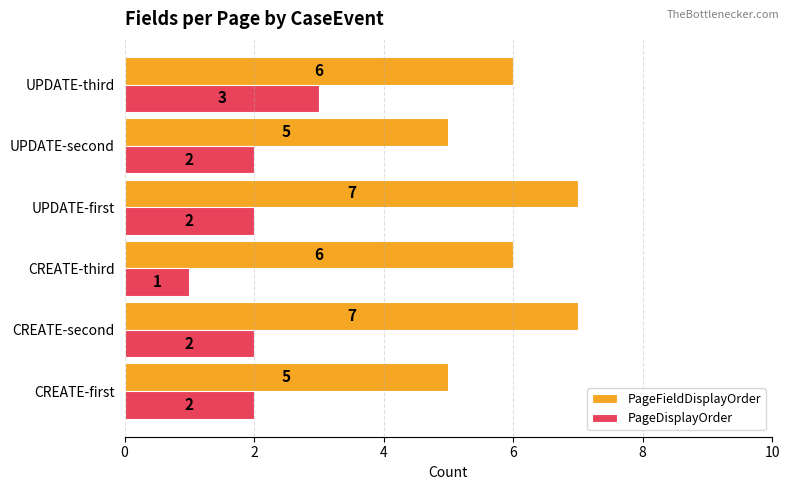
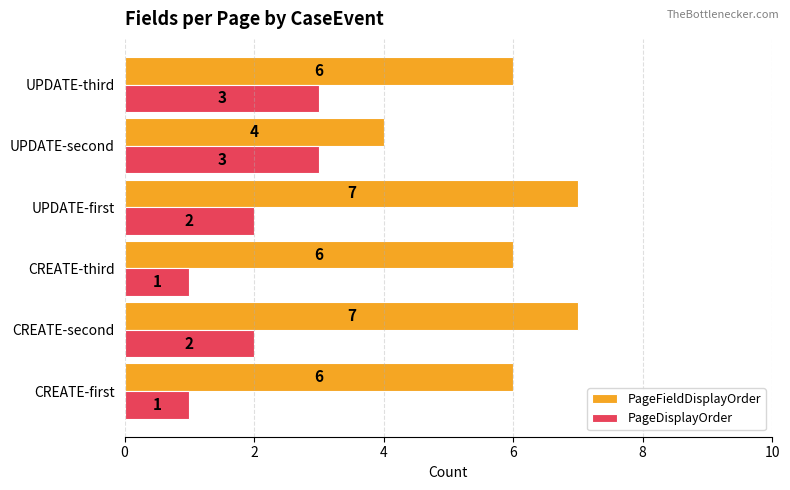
  {
    "PageFieldDisplayOrder": {
      "UPDATE-third": 6,
-     "UPDATE-second": 5,
+     "UPDATE-second": 4,
      "UPDATE-first": 7,
      "CREATE-third": 6,
      "CREATE-second": 7,
-     "CREATE-first": 5
+     "CREATE-first": 6
    },
    "PageDisplayOrder": {
      "UPDATE-third": 3,
-     "UPDATE-second": 2,
+     "UPDATE-second": 3,
      "UPDATE-first": 2,
      "CREATE-third": 1,
      "CREATE-second": 2,
-     "CREATE-first": 2
+     "CREATE-first": 1
    }
  }
